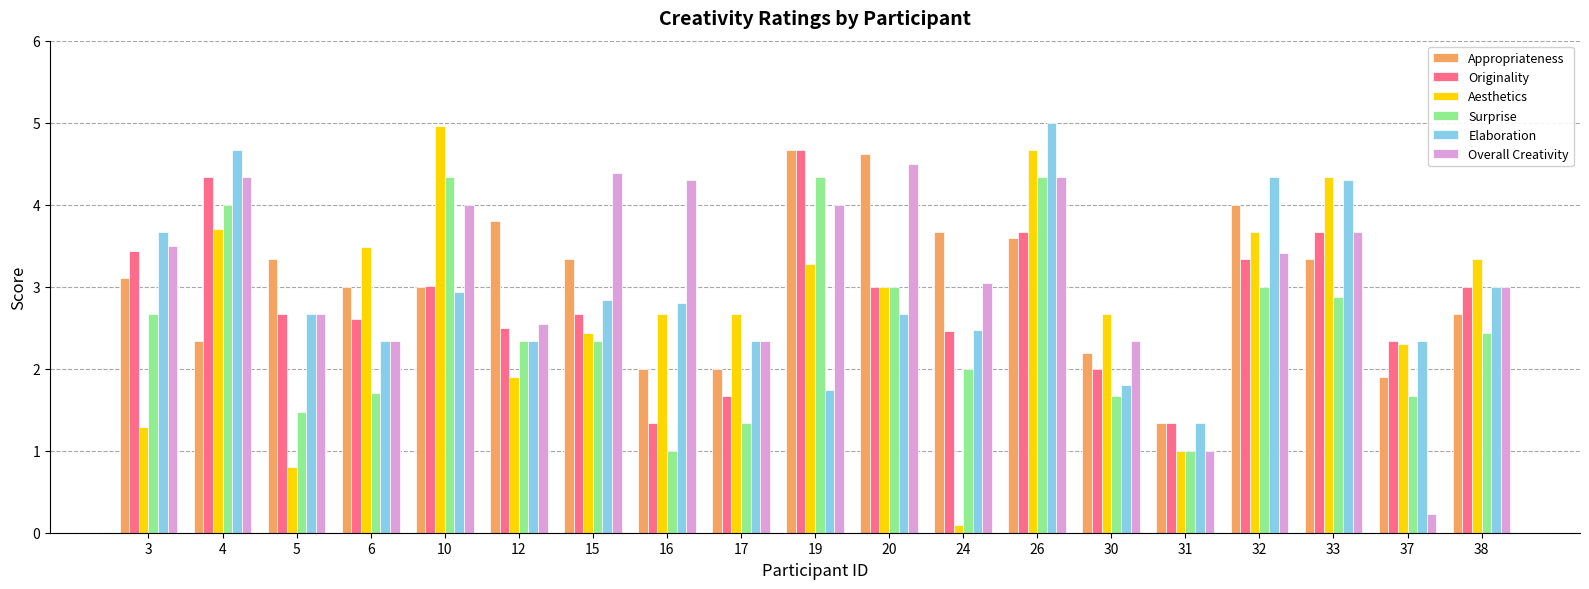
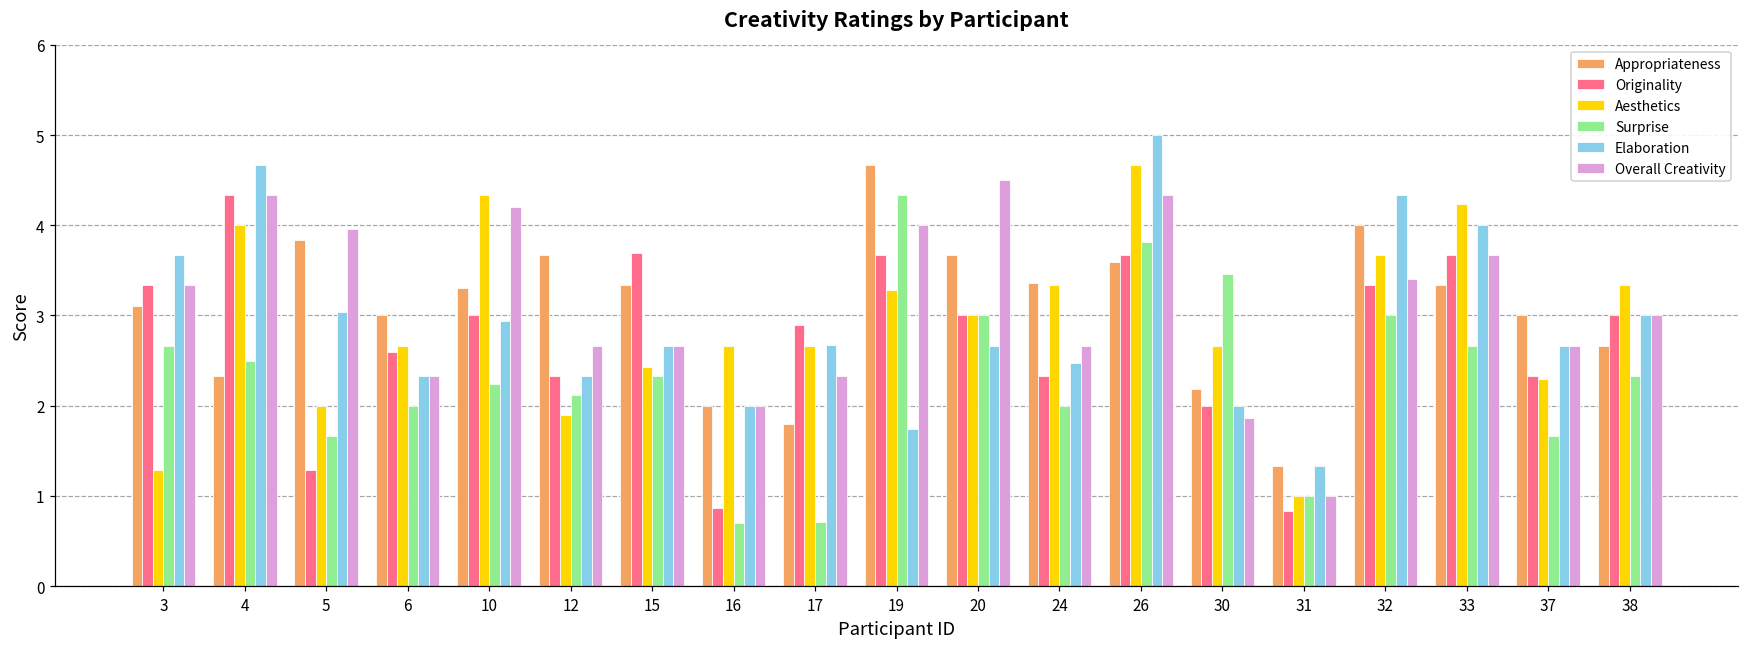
  {
    "Appropriateness": {
      "3": 3.1,
      "4": 2.3,
-     "5": 3.3,
+     "5": 3.8,
      "6": 3.0,
-     "10": 3.0,
-     "12": 3.8,
+     "10": 3.3,
+     "12": 3.7,
      "15": 3.3,
      "16": 2.0,
-     "17": 2.0,
+     "17": 1.8,
      "19": 4.7,
-     "20": 4.6,
-     "24": 3.7,
+     "20": 3.7,
+     "24": 3.4,
      "26": 3.6,
      "30": 2.2,
      "31": 1.3,
      "32": 4.0,
      "33": 3.3,
-     "37": 1.9,
+     "37": 3.0,
      "38": 2.7
    },
    "Originality": {
-     "3": 3.4,
+     "3": 3.3,
      "4": 4.3,
-     "5": 2.7,
+     "5": 1.3,
      "6": 2.6,
      "10": 3.0,
-     "12": 2.5,
-     "15": 2.7,
-     "16": 1.3,
-     "17": 1.7,
-     "19": 4.7,
+     "12": 2.3,
+     "15": 3.7,
+     "16": 0.9,
+     "17": 2.9,
+     "19": 3.7,
      "20": 3.0,
-     "24": 2.5,
+     "24": 2.3,
      "26": 3.7,
      "30": 2.0,
-     "31": 1.3,
+     "31": 0.8,
      "32": 3.3,
      "33": 3.7,
      "37": 2.3,
      "38": 3.0
    },
    "Aesthetics": {
      "3": 1.3,
-     "4": 3.7,
-     "5": 0.8,
-     "6": 3.5,
-     "10": 5.0,
+     "4": 4.0,
+     "5": 2.0,
+     "6": 2.7,
+     "10": 4.3,
      "12": 1.9,
      "15": 2.4,
      "16": 2.7,
      "17": 2.7,
      "19": 3.3,
      "20": 3.0,
-     "24": 0.1,
+     "24": 3.3,
      "26": 4.7,
      "30": 2.7,
      "31": 1.0,
      "32": 3.7,
-     "33": 4.3,
+     "33": 4.2,
      "37": 2.3,
      "38": 3.3
    },
    "Surprise": {
      "3": 2.7,
-     "4": 4.0,
-     "5": 1.5,
-     "6": 1.7,
-     "10": 4.3,
-     "12": 2.3,
+     "4": 2.5,
+     "5": 1.7,
+     "6": 2.0,
+     "10": 2.2,
+     "12": 2.1,
      "15": 2.3,
-     "16": 1.0,
-     "17": 1.3,
+     "16": 0.7,
+     "17": 0.7,
      "19": 4.3,
      "20": 3.0,
      "24": 2.0,
-     "26": 4.3,
-     "30": 1.7,
+     "26": 3.8,
+     "30": 3.5,
      "31": 1.0,
      "32": 3.0,
-     "33": 2.9,
+     "33": 2.7,
      "37": 1.7,
-     "38": 2.4
+     "38": 2.3
    },
    "Elaboration": {
      "3": 3.7,
      "4": 4.7,
-     "5": 2.7,
+     "5": 3.0,
      "6": 2.3,
      "10": 2.9,
      "12": 2.3,
-     "15": 2.8,
-     "16": 2.8,
-     "17": 2.3,
+     "15": 2.7,
+     "16": 2.0,
+     "17": 2.7,
      "19": 1.7,
      "20": 2.7,
      "24": 2.5,
      "26": 5.0,
-     "30": 1.8,
+     "30": 2.0,
      "31": 1.3,
      "32": 4.3,
-     "33": 4.3,
-     "37": 2.3,
+     "33": 4.0,
+     "37": 2.7,
      "38": 3.0
    },
    "Overall Creativity": {
-     "3": 3.5,
+     "3": 3.3,
      "4": 4.3,
-     "5": 2.7,
+     "5": 4.0,
      "6": 2.3,
-     "10": 4.0,
-     "12": 2.6,
-     "15": 4.4,
-     "16": 4.3,
+     "10": 4.2,
+     "12": 2.7,
+     "15": 2.7,
+     "16": 2.0,
      "17": 2.3,
      "19": 4.0,
      "20": 4.5,
-     "24": 3.0,
+     "24": 2.7,
      "26": 4.3,
-     "30": 2.3,
+     "30": 1.9,
      "31": 1.0,
      "32": 3.4,
      "33": 3.7,
-     "37": 0.2,
+     "37": 2.7,
      "38": 3.0
    }
  }
